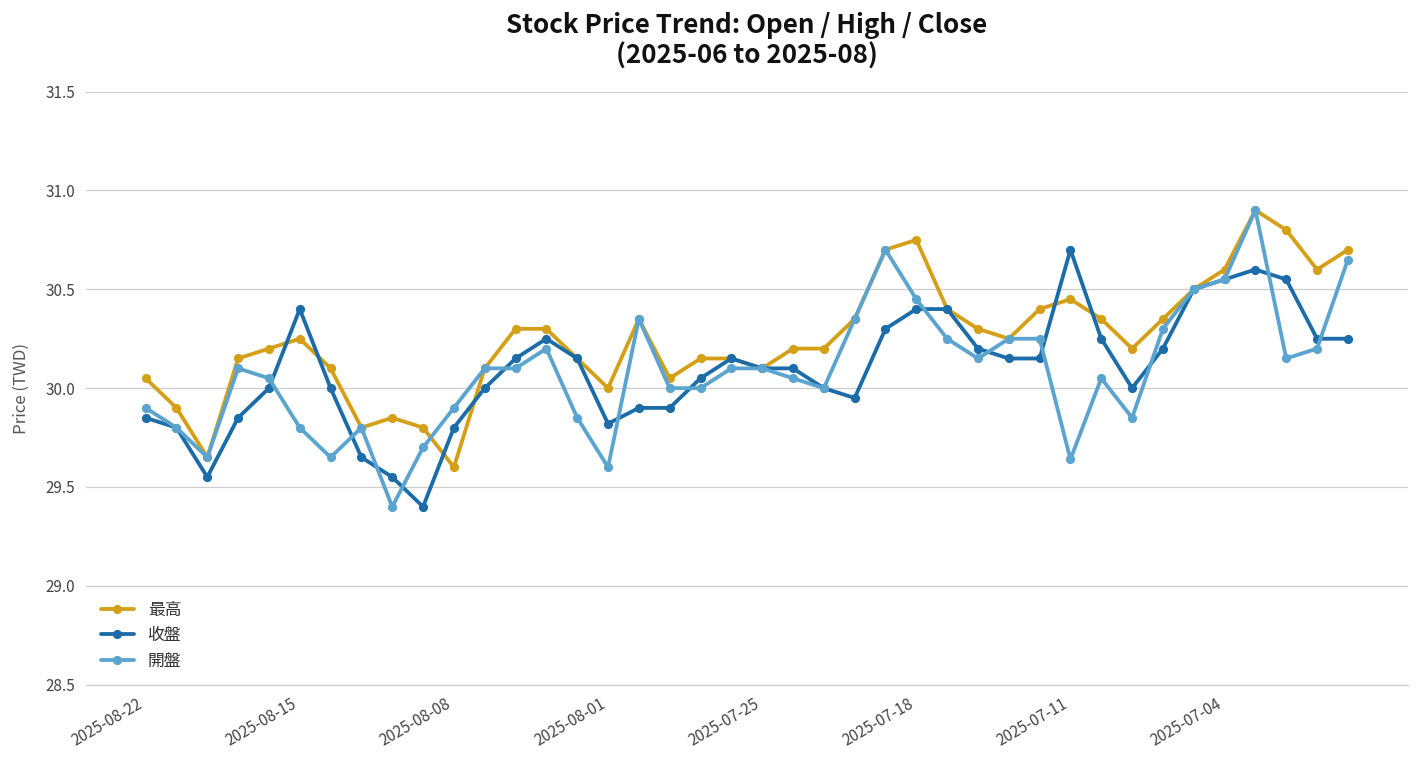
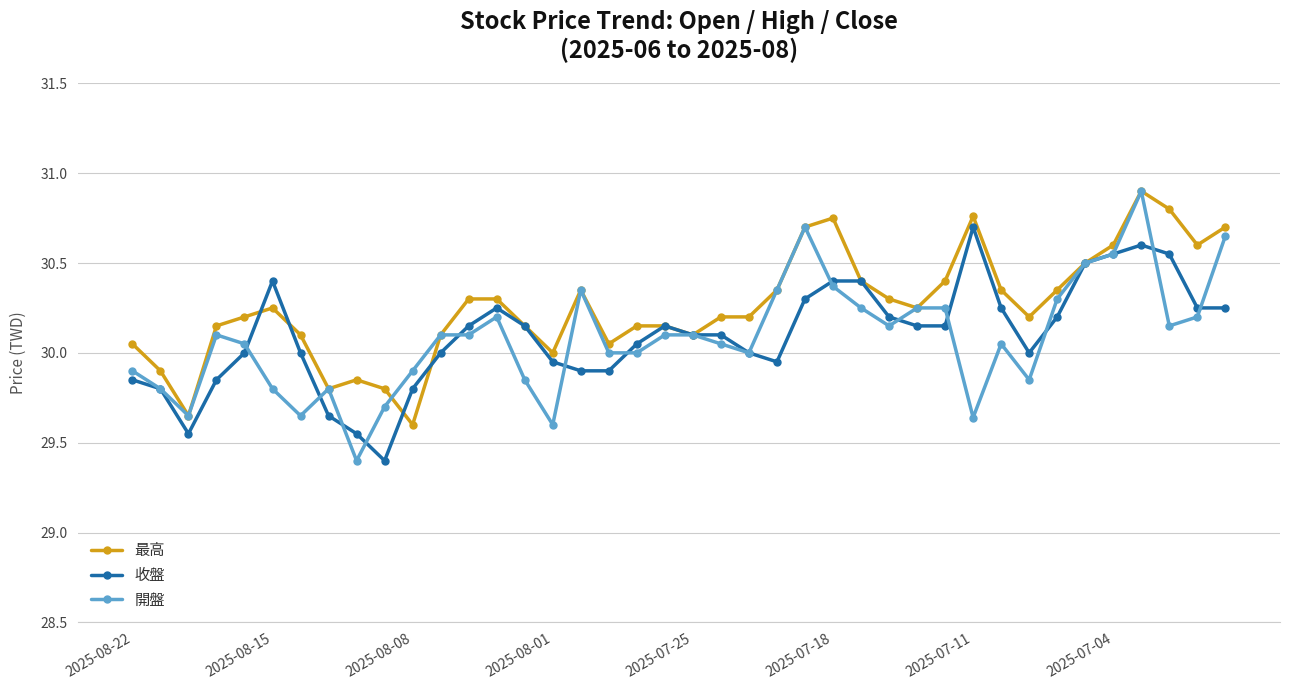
  {
    "最高": {
      "2025-08-22": 30.05,
      "2025-08-15": 30.25,
      "2025-08-08": 29.60,
      "2025-08-01": 30.00,
      "2025-07-18": 30.75,
-     "2025-07-11": 30.45,
+     "2025-07-11": 30.76,
      "2025-07-04": 30.60
    },
    "收盤": {
      "2025-08-22": 29.85,
      "2025-08-15": 30.40,
      "2025-08-08": 29.80,
-     "2025-08-01": 29.82,
+     "2025-08-01": 29.95,
      "2025-07-18": 30.40,
      "2025-07-11": 30.70
    },
    "開盤": {
      "2025-08-22": 29.90,
      "2025-08-15": 29.80,
      "2025-08-08": 29.90,
      "2025-08-01": 29.60,
-     "2025-07-18": 30.45,
+     "2025-07-18": 30.37,
      "2025-07-11": 29.64
    }
  }
